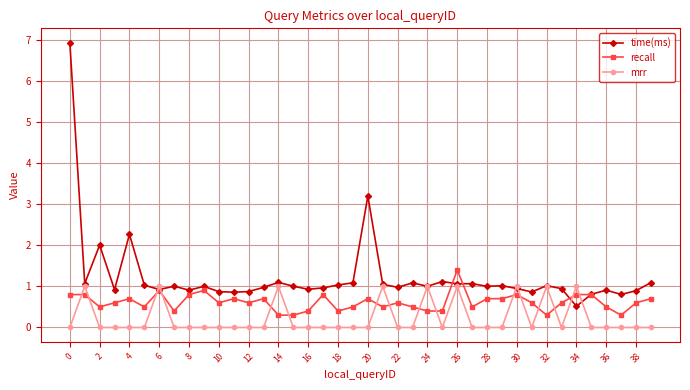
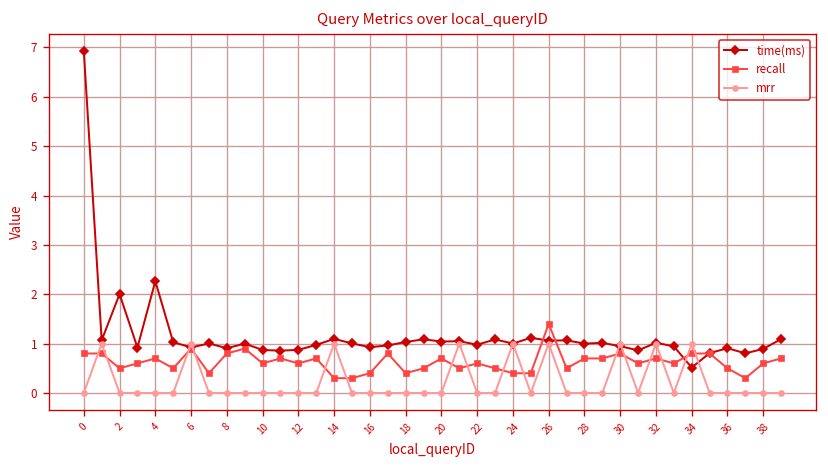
  {
    "time(ms)": {
      "0": 6.9,
      "2": 2.0,
      "4": 2.3,
      "8": 0.9,
      "10": 0.9,
      "12": 0.9,
      "14": 1.1,
      "16": 0.9,
      "18": 1.0,
-     "20": 3.2,
+     "20": 1.0,
      "22": 1.0,
      "28": 1.0,
      "34": 0.5,
      "36": 0.9,
      "38": 0.9
    },
    "recall": {
      "0": 0.8,
      "2": 0.5,
      "4": 0.7,
      "8": 0.8,
      "10": 0.6,
      "12": 0.6,
      "14": 0.3,
      "16": 0.4,
      "18": 0.4,
      "20": 0.7,
      "22": 0.6,
      "24": 0.4,
      "26": 1.4,
      "28": 0.7,
      "30": 0.8,
-     "32": 0.3,
+     "32": 0.7,
      "34": 0.8,
      "36": 0.5,
      "38": 0.6
    },
    "mrr": {
      "0": 0.0,
      "2": 0.0,
      "4": 0.0,
      "6": 1.0,
      "8": 0.0,
      "10": 0.0,
      "12": 0.0,
      "14": 1.0,
      "16": 0.0,
      "18": 0.0,
      "20": 0.0,
      "22": 0.0,
      "28": 0.0,
      "34": 1.0,
      "36": 0.0,
      "38": 0.0
    }
  }
